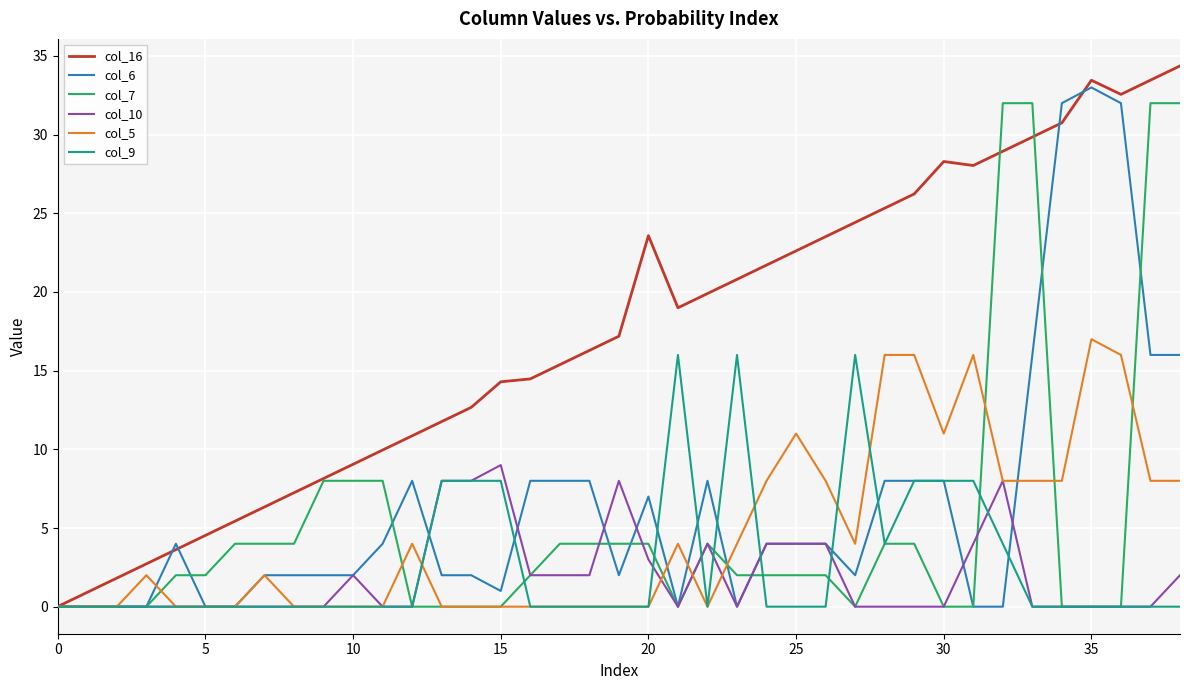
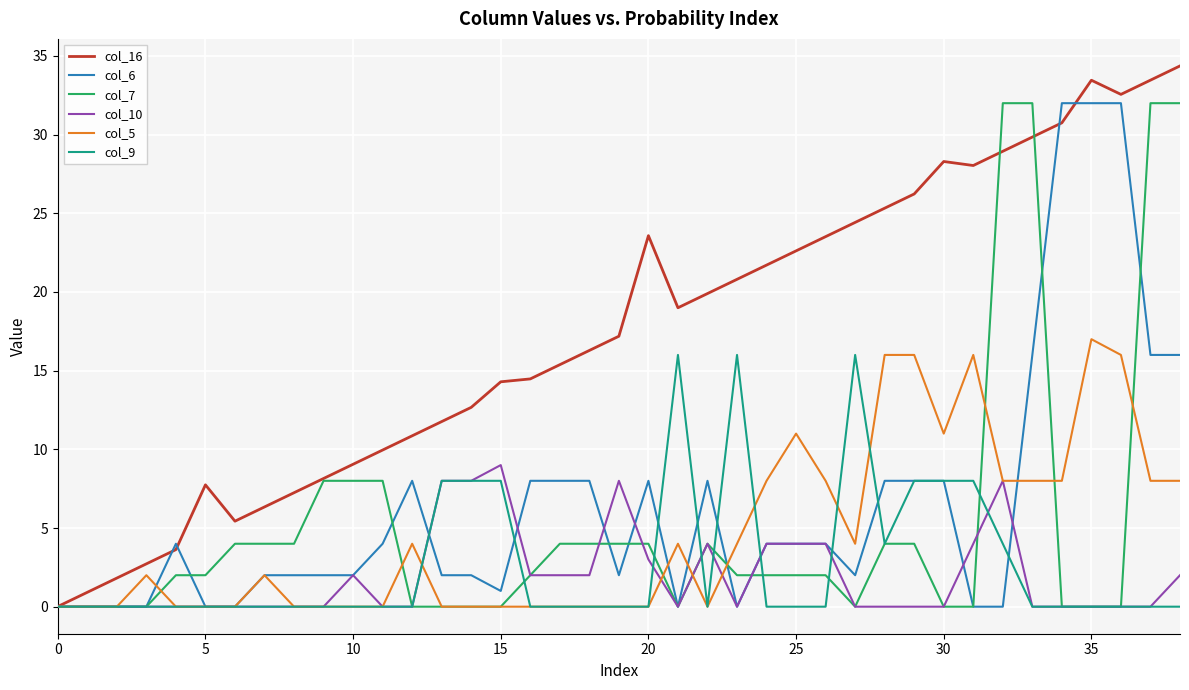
  {
    "col_16": {
-     "5": 4.5,
+     "5": 7.7,
      "10": 9.1,
      "15": 14.3,
      "20": 23.6,
      "25": 22.6,
      "30": 28.3,
      "35": 33.5
    },
    "col_6": {
      "15": 1,
-     "20": 7,
-     "35": 33
+     "20": 8,
+     "35": 32
    },
    "col_10": {
      "15": 9.0,
      "20": 3.0
    },
    "col_5": {
      "25": 11.0,
      "30": 11.0,
      "35": 17.0
    }
  }
